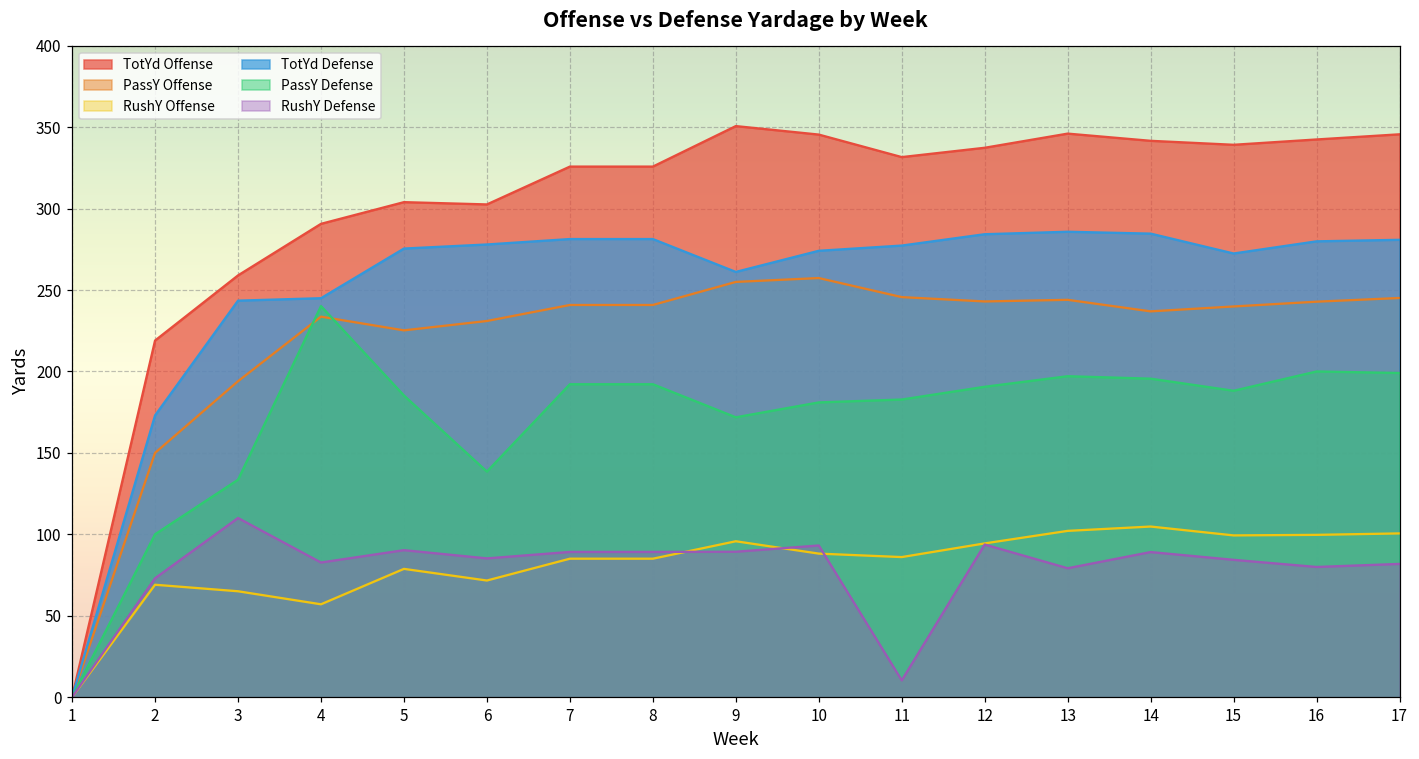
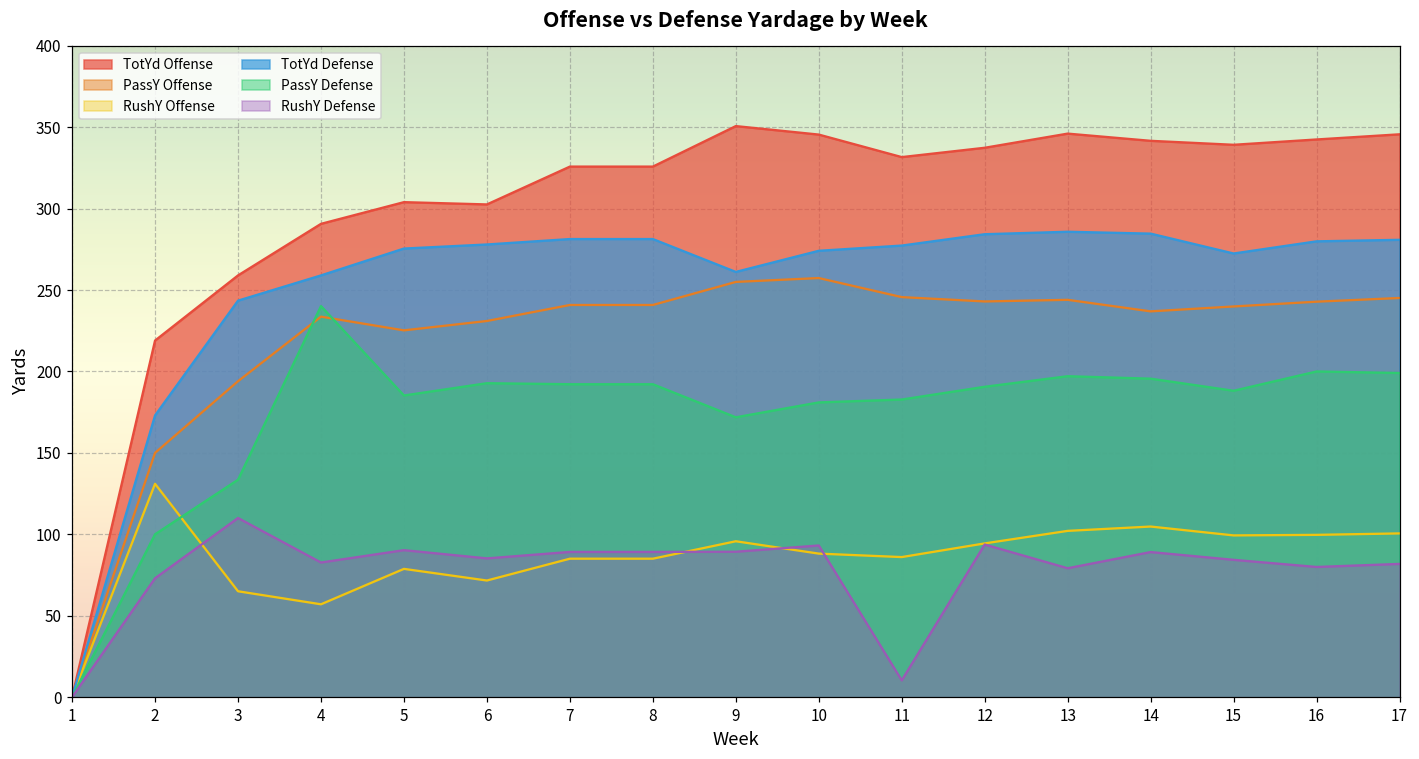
  {
    "RushY Offense": {
-     "2": 69,
+     "2": 131,
      "3": 65,
      "4": 57,
      "5": 79,
      "6": 72,
      "7": 85,
      "8": 85,
      "9": 96,
      "10": 88,
      "11": 86,
      "13": 102,
      "14": 105,
      "15": 99,
      "16": 100,
      "17": 101
    },
    "TotYd Defense": {
      "2": 173,
      "3": 244,
-     "4": 245,
+     "4": 259,
      "5": 276,
      "6": 278,
      "7": 281,
      "8": 281,
      "9": 261,
      "10": 274,
      "11": 277,
      "12": 284,
      "13": 286,
      "14": 285,
      "15": 272,
      "16": 280,
      "17": 281
    },
    "PassY Defense": {
      "2": 100,
      "3": 134,
      "4": 240,
      "5": 185,
-     "6": 139,
+     "6": 193,
      "7": 192,
      "8": 192,
      "9": 172,
      "10": 181,
      "11": 183,
      "12": 191,
      "13": 197,
      "14": 196,
      "15": 188,
      "16": 200,
      "17": 199
    },
    "RushY Defense": {
      "2": 73,
      "3": 110,
      "4": 83,
      "5": 90,
      "6": 85,
      "7": 89,
      "8": 89,
      "9": 89,
      "10": 93,
      "11": 10,
      "13": 79,
      "14": 89,
      "15": 84,
      "16": 80,
      "17": 82
    }
  }
